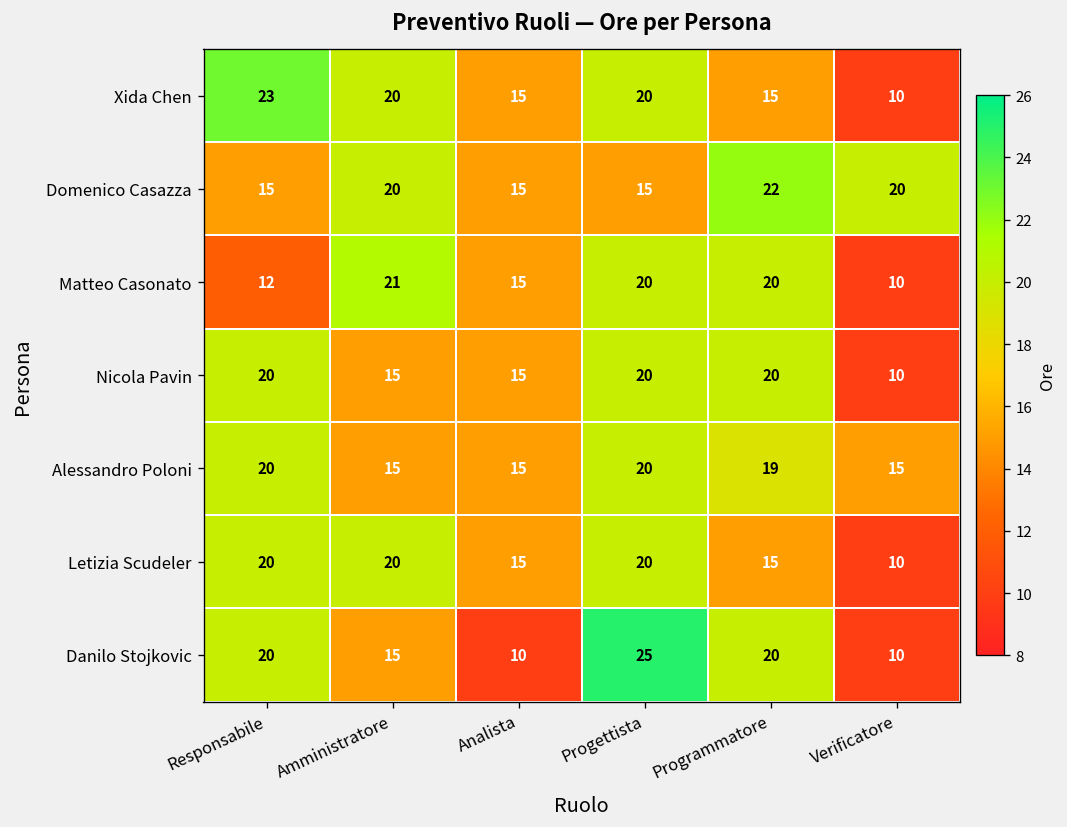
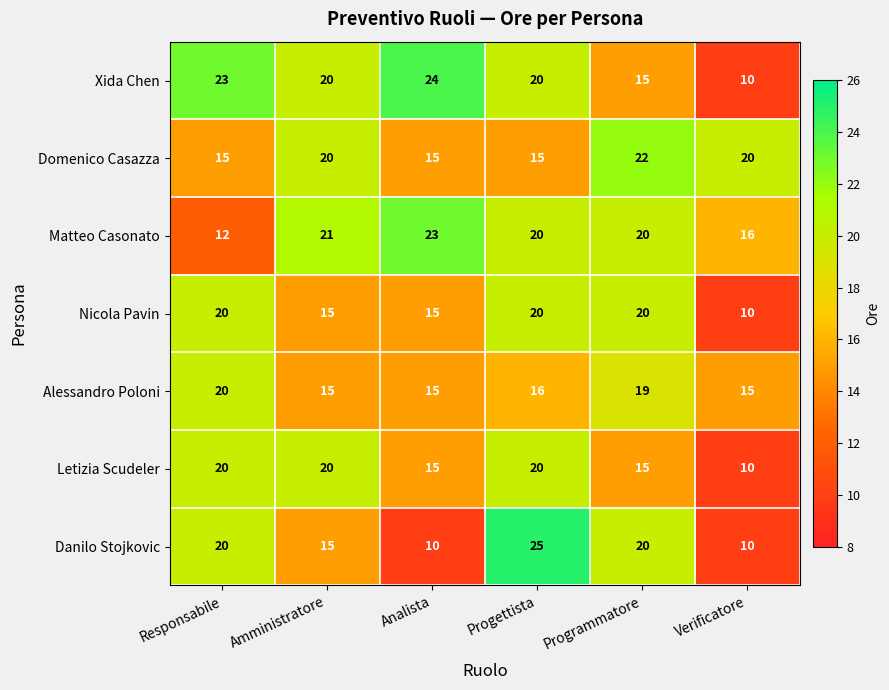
  {
    "Xida Chen": {
      "Responsabile": 23,
      "Amministratore": 20,
-     "Analista": 15,
+     "Analista": 24,
      "Progettista": 20,
      "Programmatore": 15,
      "Verificatore": 10
    },
    "Domenico Casazza": {
      "Responsabile": 15,
      "Amministratore": 20,
      "Analista": 15,
      "Progettista": 15,
      "Programmatore": 22,
      "Verificatore": 20
    },
    "Matteo Casonato": {
      "Responsabile": 12,
      "Amministratore": 21,
-     "Analista": 15,
+     "Analista": 23,
      "Progettista": 20,
      "Programmatore": 20,
-     "Verificatore": 10
+     "Verificatore": 16
    },
    "Nicola Pavin": {
      "Responsabile": 20,
      "Amministratore": 15,
      "Analista": 15,
      "Progettista": 20,
      "Programmatore": 20,
      "Verificatore": 10
    },
    "Alessandro Poloni": {
      "Responsabile": 20,
      "Amministratore": 15,
      "Analista": 15,
-     "Progettista": 20,
+     "Progettista": 16,
      "Programmatore": 19,
      "Verificatore": 15
    },
    "Letizia Scudeler": {
      "Responsabile": 20,
      "Amministratore": 20,
      "Analista": 15,
      "Progettista": 20,
      "Programmatore": 15,
      "Verificatore": 10
    },
    "Danilo Stojkovic": {
      "Responsabile": 20,
      "Amministratore": 15,
      "Analista": 10,
      "Progettista": 25,
      "Programmatore": 20,
      "Verificatore": 10
    }
  }
